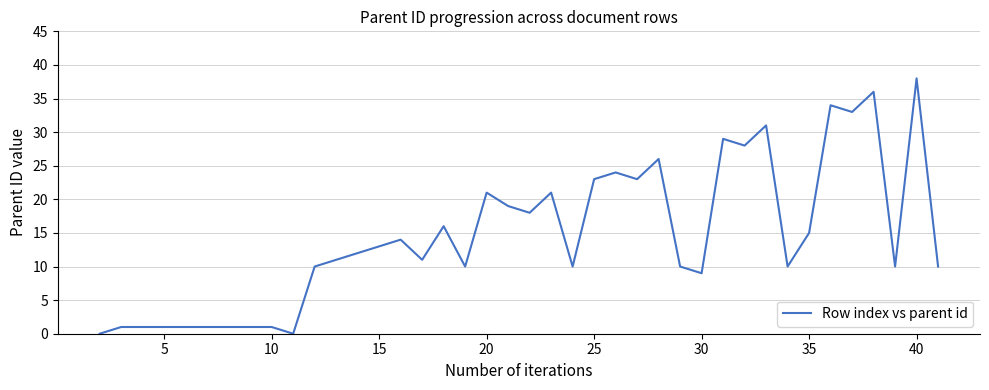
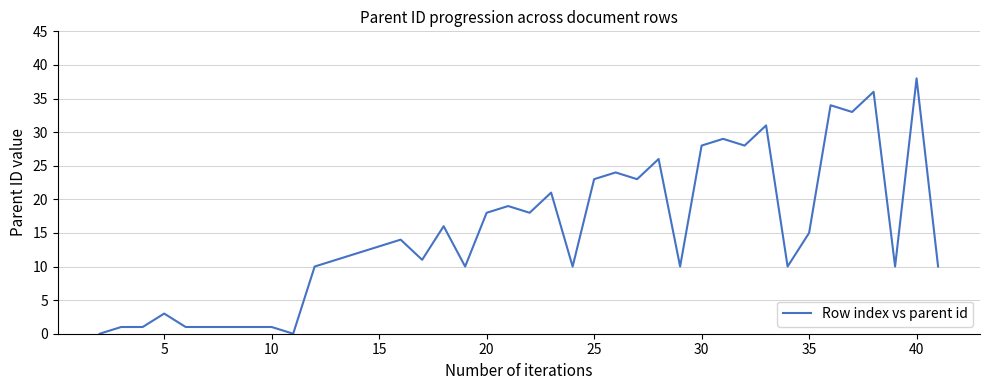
  {
-   "5": 1,
+   "5": 3,
    "10": 1,
    "15": 13,
-   "20": 21,
+   "20": 18,
    "25": 23,
-   "30": 9,
+   "30": 28,
    "35": 15,
    "40": 38
  }
